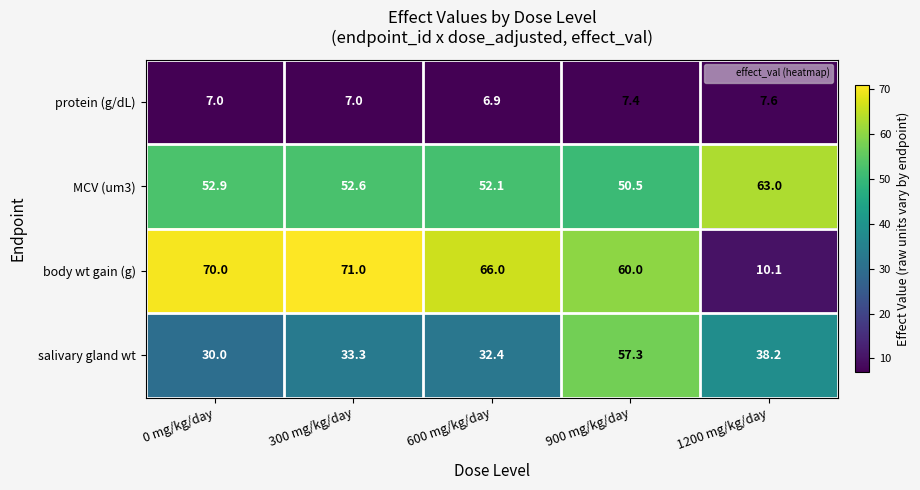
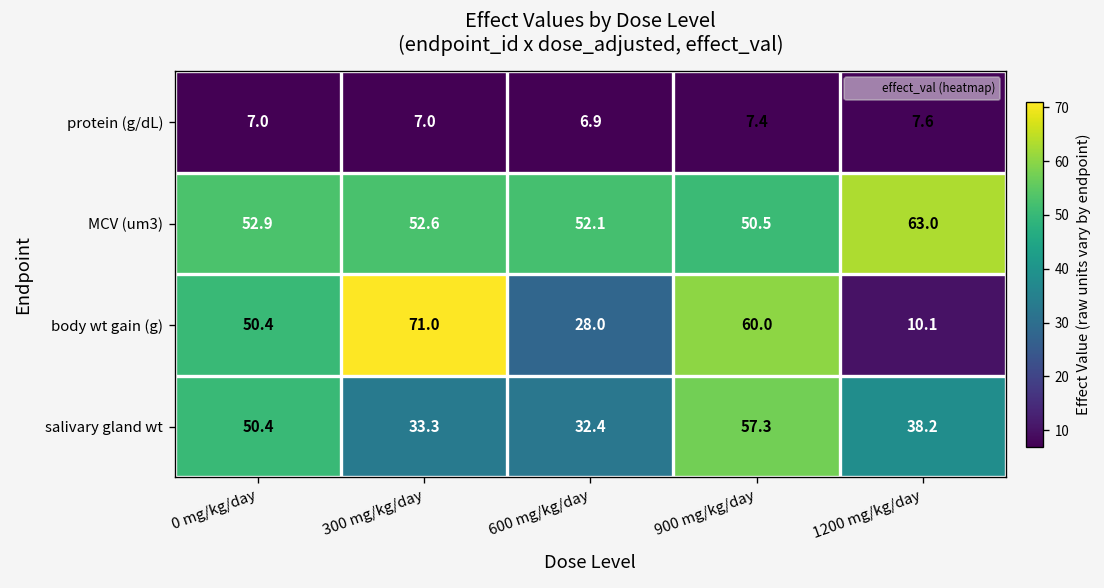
  {
    "protein (g/dL)": {
      "0 mg/kg/day": 7.0,
      "300 mg/kg/day": 7.0,
      "600 mg/kg/day": 6.9,
      "900 mg/kg/day": 7.4,
      "1200 mg/kg/day": 7.6
    },
    "MCV (um3)": {
      "0 mg/kg/day": 52.9,
      "300 mg/kg/day": 52.6,
      "600 mg/kg/day": 52.1,
      "900 mg/kg/day": 50.5,
      "1200 mg/kg/day": 63.0
    },
    "body wt gain (g)": {
-     "0 mg/kg/day": 70.0,
+     "0 mg/kg/day": 50.4,
      "300 mg/kg/day": 71.0,
-     "600 mg/kg/day": 66.0,
+     "600 mg/kg/day": 28.0,
      "900 mg/kg/day": 60.0,
      "1200 mg/kg/day": 10.1
    },
    "salivary gland wt": {
-     "0 mg/kg/day": 30.0,
+     "0 mg/kg/day": 50.4,
      "300 mg/kg/day": 33.3,
      "600 mg/kg/day": 32.4,
      "900 mg/kg/day": 57.3,
      "1200 mg/kg/day": 38.2
    }
  }
